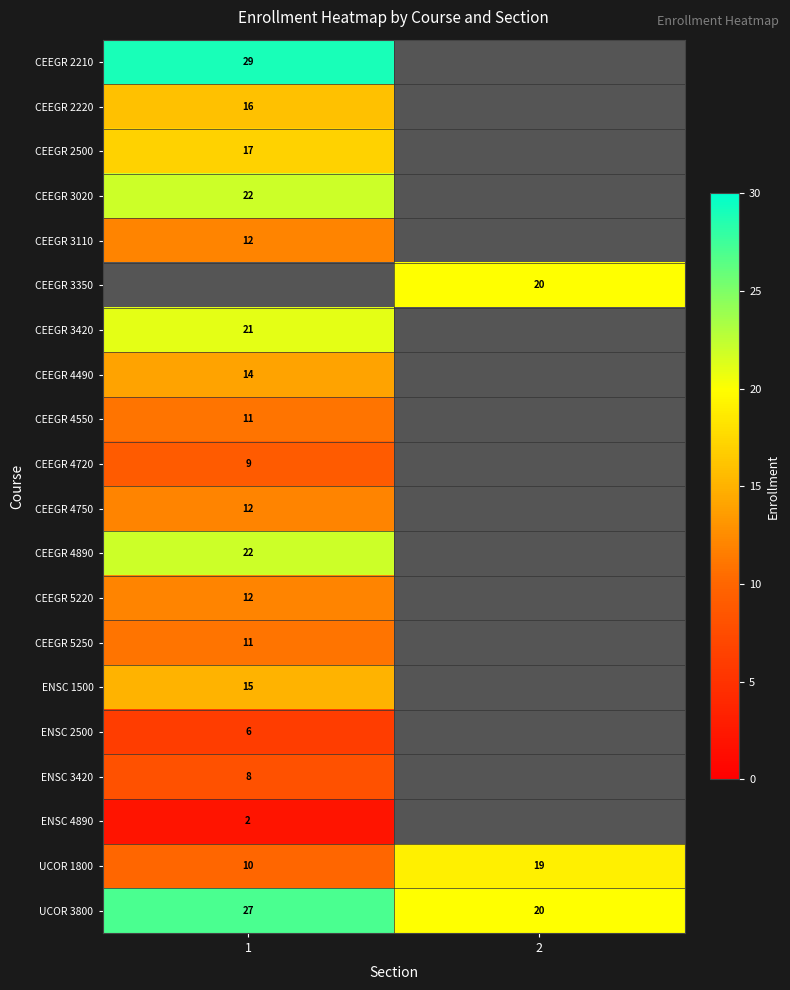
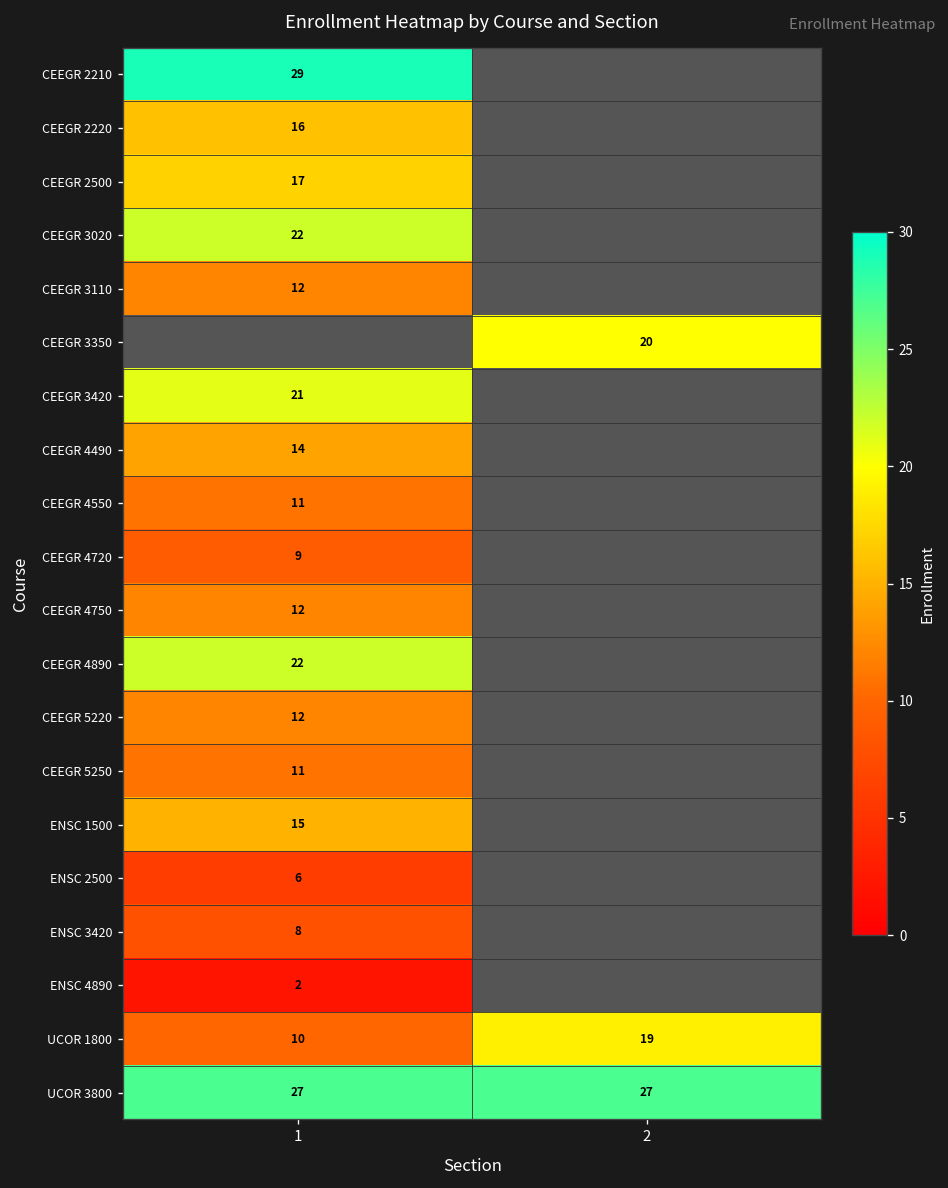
  {
    "CEEGR 2210": {
      "1": 29
    },
    "CEEGR 2220": {
      "1": 16
    },
    "CEEGR 2500": {
      "1": 17
    },
    "CEEGR 3020": {
      "1": 22
    },
    "CEEGR 3110": {
      "1": 12
    },
    "CEEGR 3350": {
      "2": 20
    },
    "CEEGR 3420": {
      "1": 21
    },
    "CEEGR 4490": {
      "1": 14
    },
    "CEEGR 4550": {
      "1": 11
    },
    "CEEGR 4720": {
      "1": 9
    },
    "CEEGR 4750": {
      "1": 12
    },
    "CEEGR 4890": {
      "1": 22
    },
    "CEEGR 5220": {
      "1": 12
    },
    "CEEGR 5250": {
      "1": 11
    },
    "ENSC 1500": {
      "1": 15
    },
    "ENSC 2500": {
      "1": 6
    },
    "ENSC 3420": {
      "1": 8
    },
    "ENSC 4890": {
      "1": 2
    },
    "UCOR 1800": {
      "1": 10,
      "2": 19
    },
    "UCOR 3800": {
      "1": 27,
-     "2": 20
+     "2": 27
    }
  }
